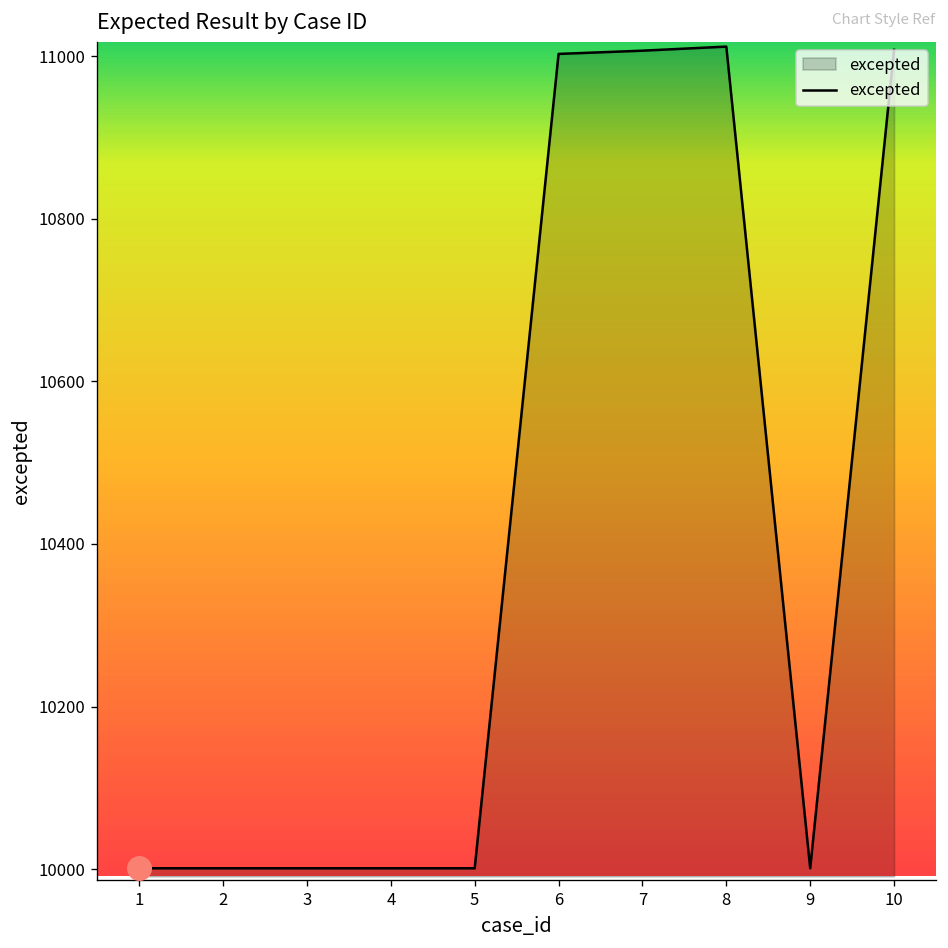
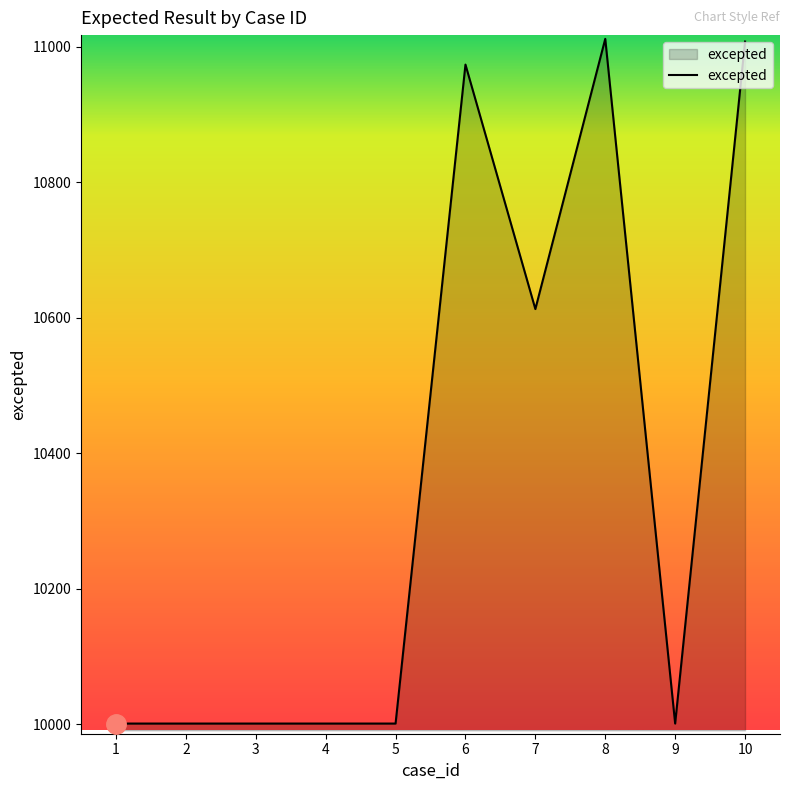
  {
    "excepted": {
      "2": 10000,
      "3": 10000,
      "4": 10000,
      "5": 10000,
-     "6": 11000,
-     "7": 11010,
+     "6": 10970,
+     "7": 10610,
      "8": 11010,
      "9": 10000,
      "10": 11010
    }
  }
